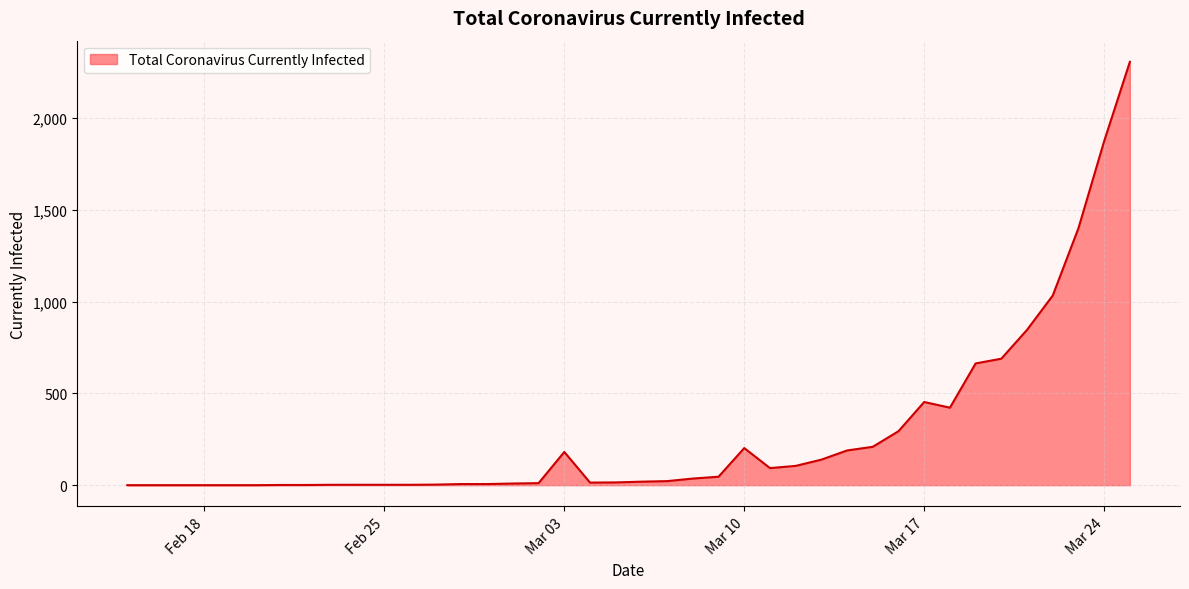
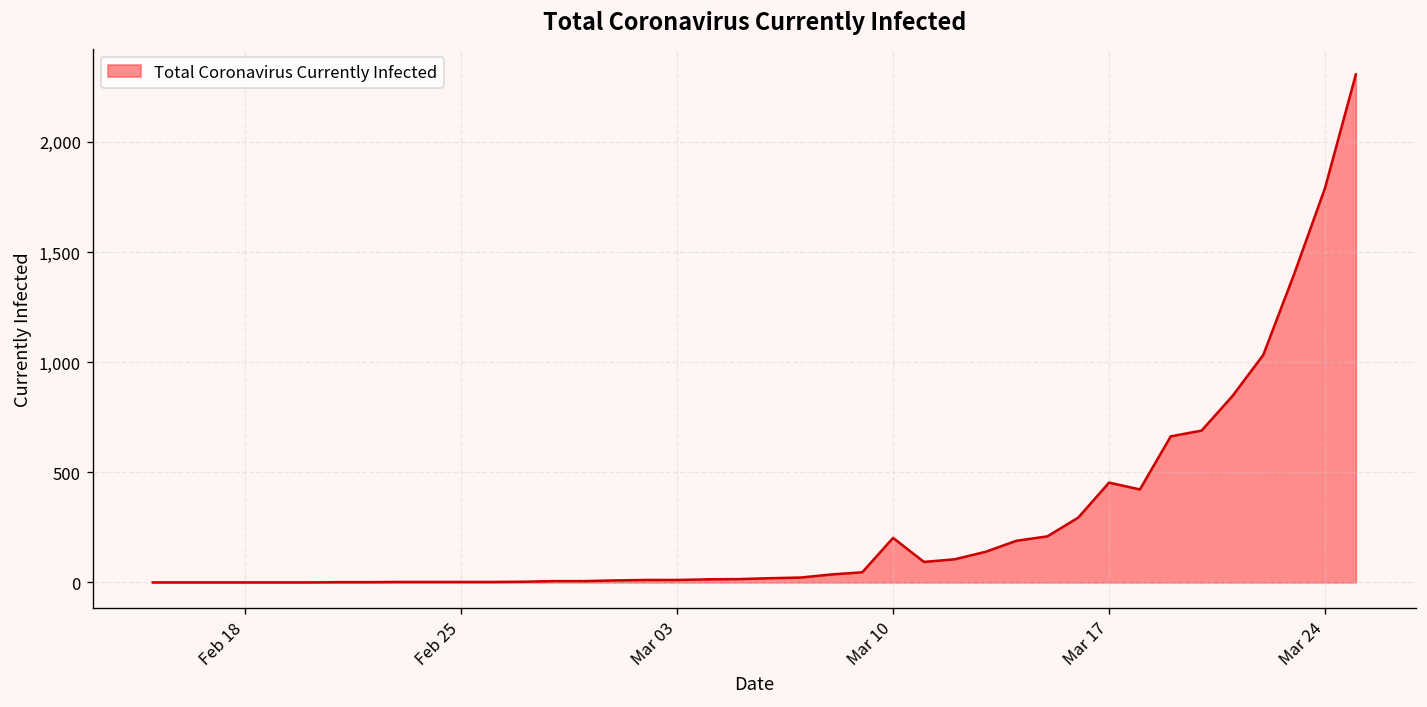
  {
    "Feb 18": "0",
    "Feb 25": "0",
-   "Mar 03": "180",
+   "Mar 03": "10",
    "Mar 10": "200",
    "Mar 17": "450",
-   "Mar 24": "1,870"
+   "Mar 24": "1,790"
  }
